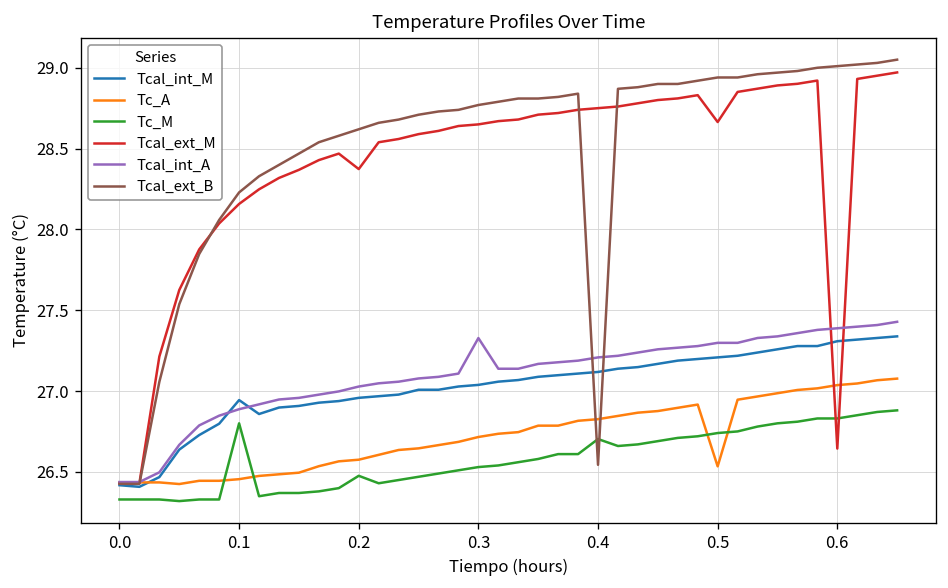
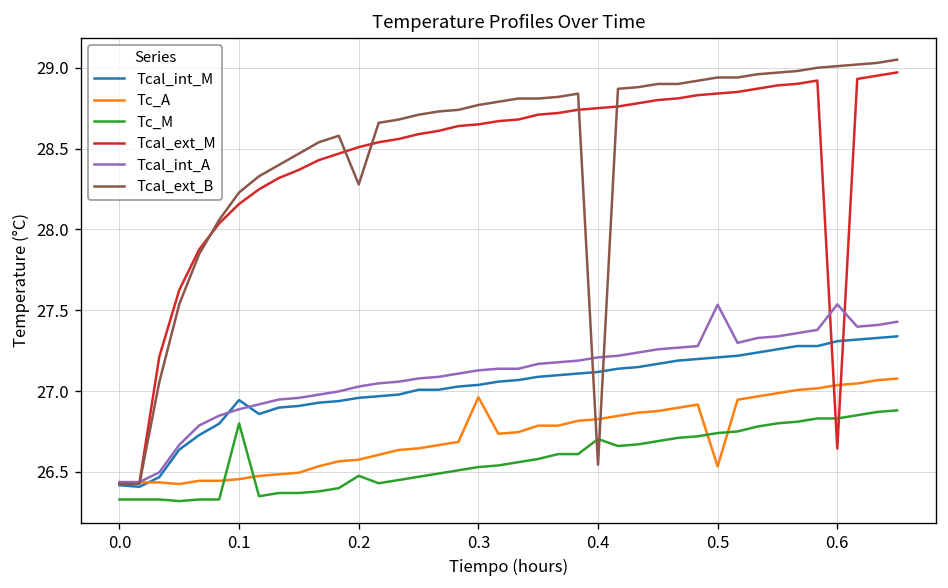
  {
    "Tcal_int_M": {
      "0.1": 26.94,
      "0.2": 26.96,
      "0.3": 27.04,
      "0.4": 27.12,
      "0.5": 27.21,
      "0.6": 27.31
    },
    "Tc_A": {
      "0.1": 26.45,
      "0.2": 26.57,
-     "0.3": 26.72,
+     "0.3": 26.96,
      "0.4": 26.83,
      "0.5": 26.53,
      "0.6": 27.04
    },
    "Tc_M": {
      "0.0": 26.33,
      "0.1": 26.80,
      "0.2": 26.48,
      "0.3": 26.53,
      "0.4": 26.70,
      "0.5": 26.74,
      "0.6": 26.83
    },
    "Tcal_ext_M": {
      "0.1": 28.16,
-     "0.2": 28.37,
+     "0.2": 28.51,
      "0.3": 28.65,
      "0.4": 28.75,
-     "0.5": 28.67,
+     "0.5": 28.84,
      "0.6": 26.64
    },
    "Tcal_int_A": {
      "0.1": 26.89,
      "0.2": 27.03,
-     "0.3": 27.33,
+     "0.3": 27.13,
      "0.4": 27.21,
-     "0.5": 27.30,
-     "0.6": 27.39
+     "0.5": 27.53,
+     "0.6": 27.54
    },
    "Tcal_ext_B": {
      "0.1": 28.23,
-     "0.2": 28.62,
+     "0.2": 28.28,
      "0.3": 28.77,
      "0.4": 26.54,
      "0.5": 28.94,
      "0.6": 29.01
    }
  }
